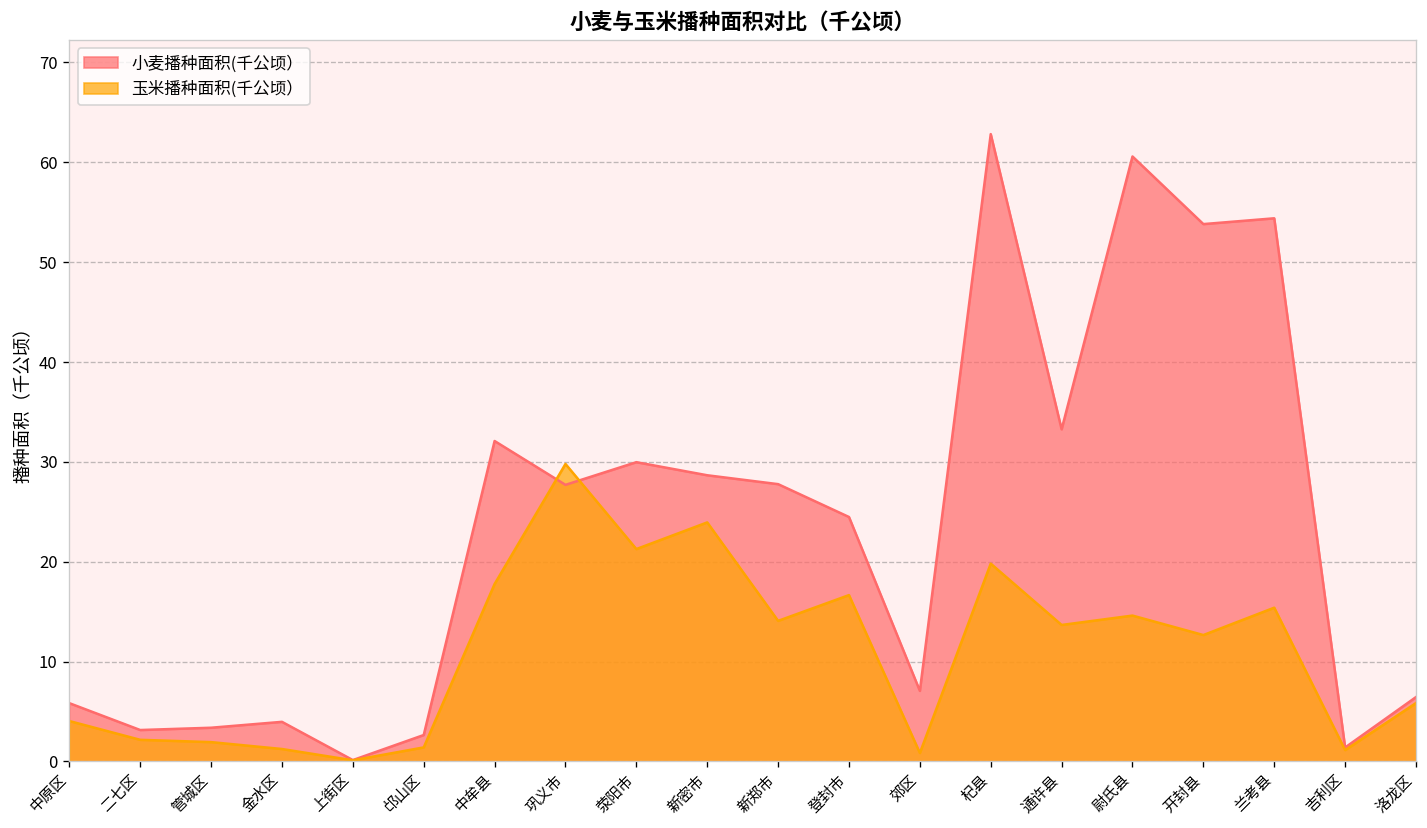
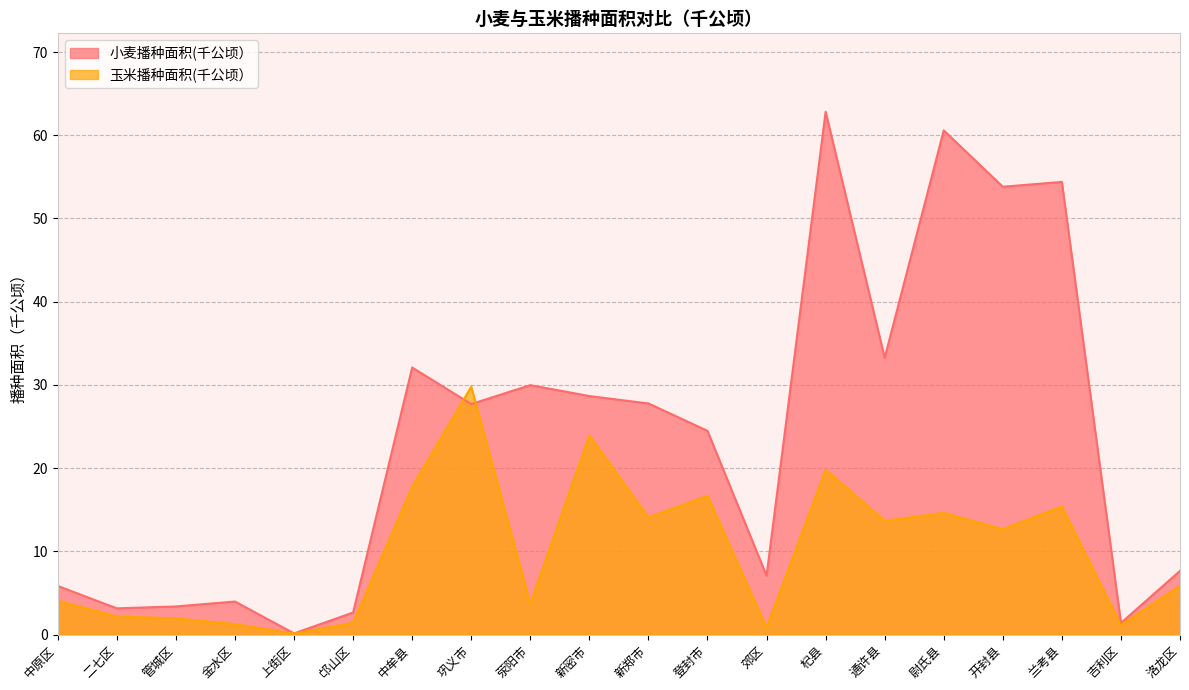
  {
    "小麦播种面积(千公顷）": {
      "中原区": 6,
      "二七区": 3,
      "管城区": 3,
      "金水区": 4,
      "邙山区": 3,
      "中牟县": 32,
      "巩义市": 28,
      "荥阳市": 30,
      "新密市": 29,
      "新郑市": 28,
      "登封市": 24,
      "郊区": 7,
      "杞县": 63,
      "通许县": 33,
      "尉氏县": 61,
      "开封县": 54,
      "兰考县": 54,
-     "洛龙区": 6
+     "洛龙区": 8
    },
    "玉米播种面积(千公顷）": {
      "中原区": 4,
      "二七区": 2,
      "管城区": 2,
      "金水区": 1,
      "邙山区": 1,
      "中牟县": 18,
      "巩义市": 30,
-     "荥阳市": 21,
+     "荥阳市": 4,
      "新密市": 24,
      "新郑市": 14,
      "登封市": 17,
      "郊区": 1,
      "杞县": 20,
      "通许县": 14,
      "尉氏县": 15,
      "开封县": 13,
      "兰考县": 15,
      "洛龙区": 6
    }
  }
